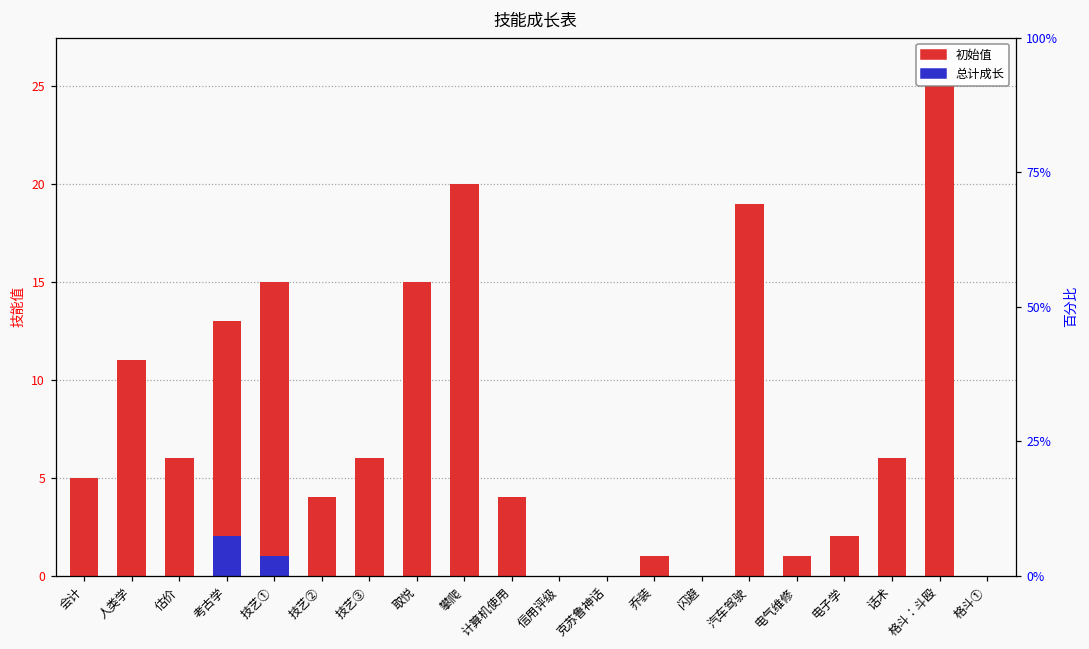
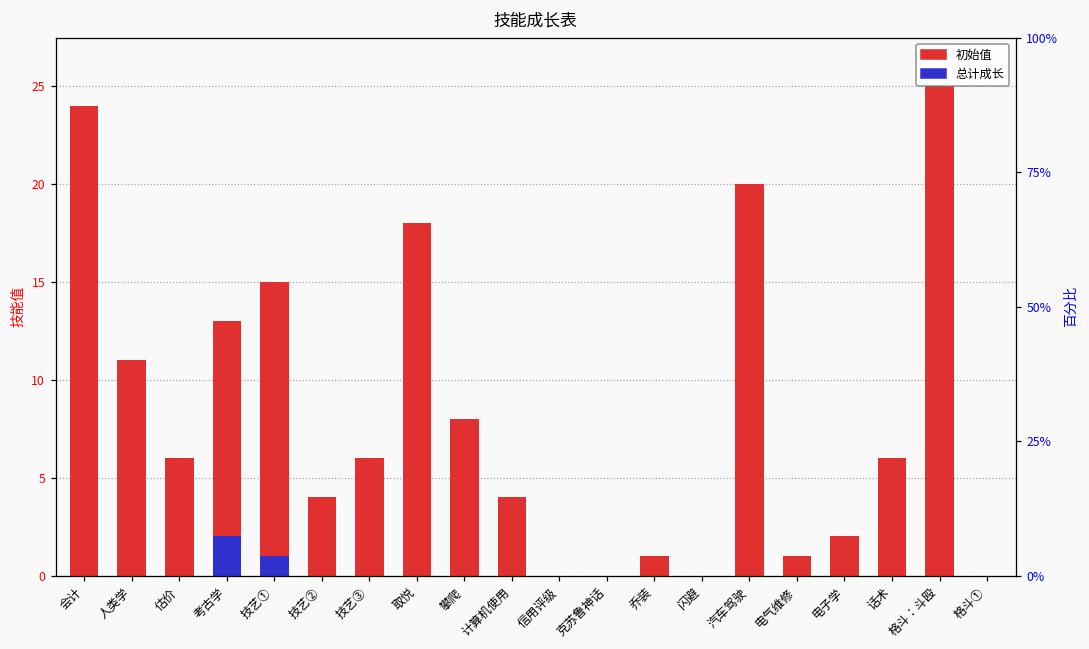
  {
    "初始值": {
-     "会计": 5,
+     "会计": 24,
      "人类学": 11,
      "估价": 6,
      "考古学": 13,
      "技艺①": 15,
      "技艺②": 4,
      "技艺③": 6,
-     "取悦": 15,
-     "攀爬": 20,
+     "取悦": 18,
+     "攀爬": 8,
      "计算机使用": 4,
      "信用评级": 0,
      "克苏鲁神话": 0,
      "乔装": 1,
      "闪避": 0,
-     "汽车驾驶": 19,
+     "汽车驾驶": 20,
      "电气维修": 1,
      "电子学": 2,
      "话术": 6,
      "格斗：斗殴": 25,
      "格斗①": 0
    },
    "总计成长": {
      "会计": 0,
      "人类学": 0,
      "估价": 0,
      "技艺②": 0,
      "技艺③": 0,
      "取悦": 0,
      "攀爬": 0,
      "计算机使用": 0,
      "信用评级": 0,
      "克苏鲁神话": 0,
      "乔装": 0,
      "闪避": 0,
      "汽车驾驶": 0,
      "电气维修": 0,
      "电子学": 0,
      "话术": 0,
      "格斗：斗殴": 0,
      "格斗①": 0
    }
  }
